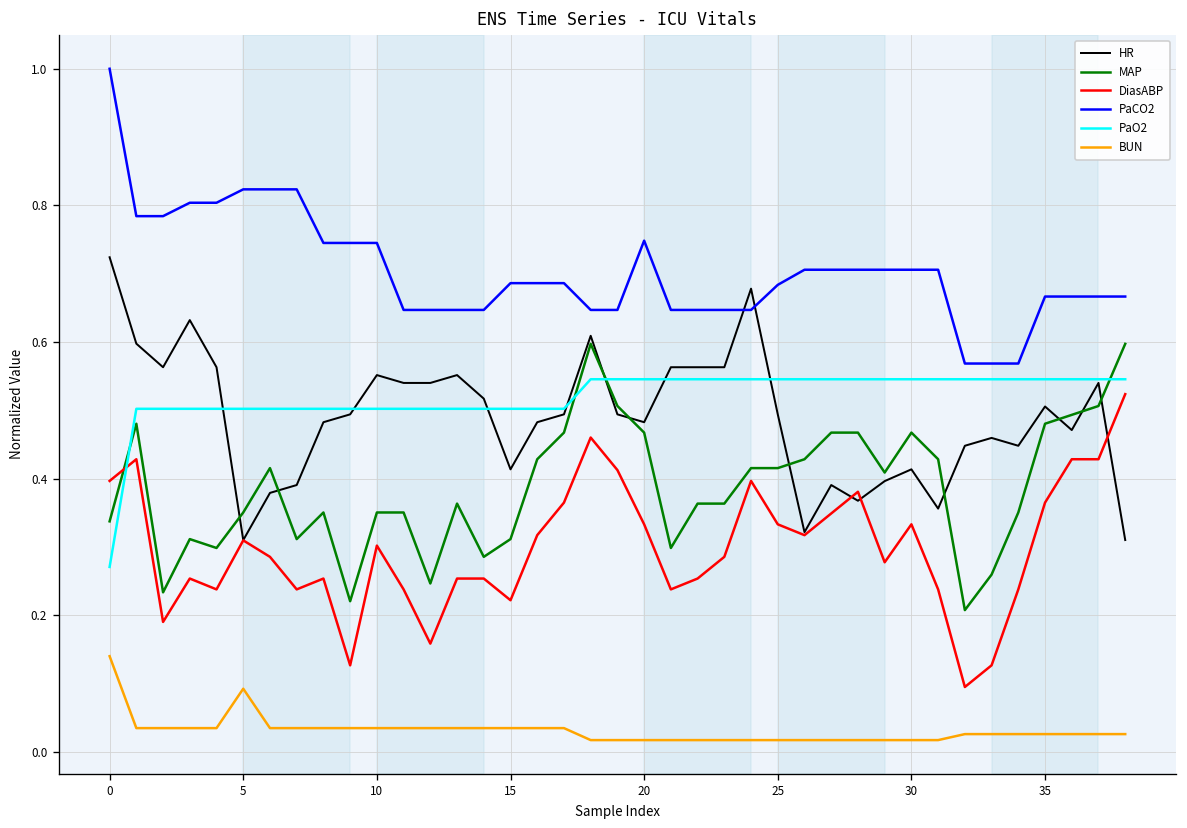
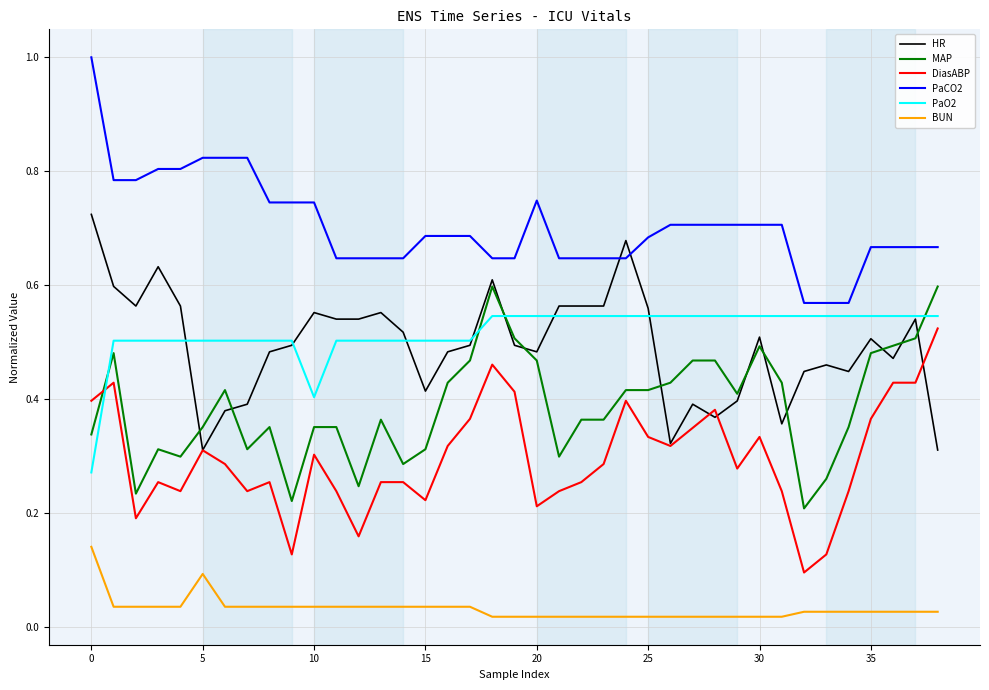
  {
    "HR": {
      "0": 0.72,
      "10": 0.55,
      "15": 0.41,
      "20": 0.48,
-     "25": 0.49,
-     "30": 0.41,
+     "25": 0.56,
+     "30": 0.51,
      "35": 0.51
    },
    "MAP": {
      "0": 0.34,
      "5": 0.35,
      "10": 0.35,
      "15": 0.31,
      "20": 0.47,
      "25": 0.42,
-     "30": 0.47,
+     "30": 0.49,
      "35": 0.48
    },
    "DiasABP": {
      "0": 0.40,
      "10": 0.30,
      "15": 0.22,
-     "20": 0.33,
+     "20": 0.21,
      "25": 0.33,
      "30": 0.33,
      "35": 0.37
    },
    "PaCO2": {
      "0": 1.00,
      "5": 0.82,
      "10": 0.75,
      "15": 0.69,
      "20": 0.75,
      "25": 0.68,
      "30": 0.71,
      "35": 0.67
    },
    "PaO2": {
      "0": 0.27,
      "5": 0.50,
-     "10": 0.50,
+     "10": 0.40,
      "15": 0.50,
      "20": 0.55,
      "25": 0.55,
      "30": 0.55,
      "35": 0.55
    },
    "BUN": {
      "0": 0.14,
      "5": 0.09,
      "10": 0.04,
      "15": 0.04,
      "20": 0.02,
      "25": 0.02,
      "30": 0.02,
      "35": 0.03
    }
  }
